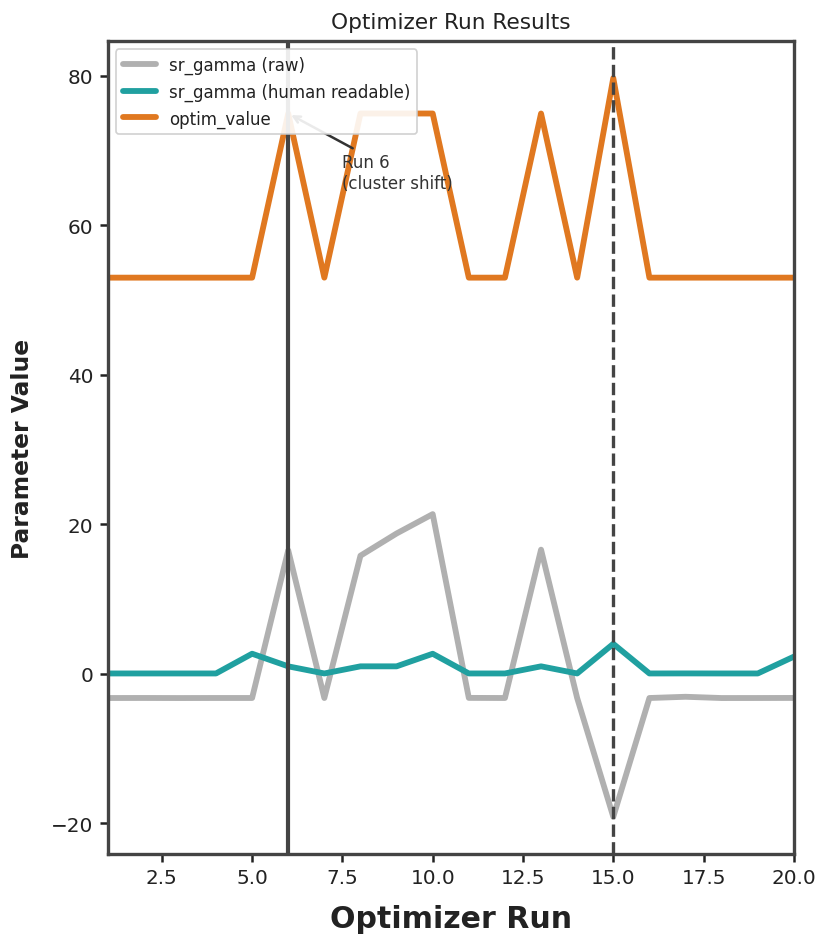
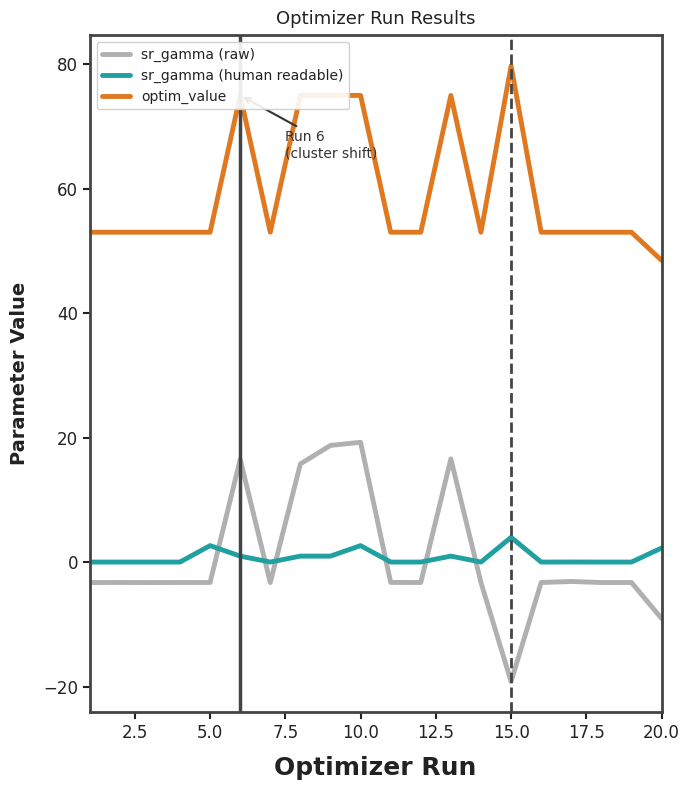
  {
    "sr_gamma (raw)": {
      "5.0": -3,
-     "10.0": 21,
+     "10.0": 19,
      "15.0": -19,
-     "20.0": -3
+     "20.0": -9
    },
    "sr_gamma (human readable)": {
      "5.0": 3,
      "10.0": 3,
      "15.0": 4,
      "20.0": 2
    },
    "optim_value": {
      "5.0": 53,
      "15.0": 80,
-     "20.0": 53
+     "20.0": 48
    }
  }
